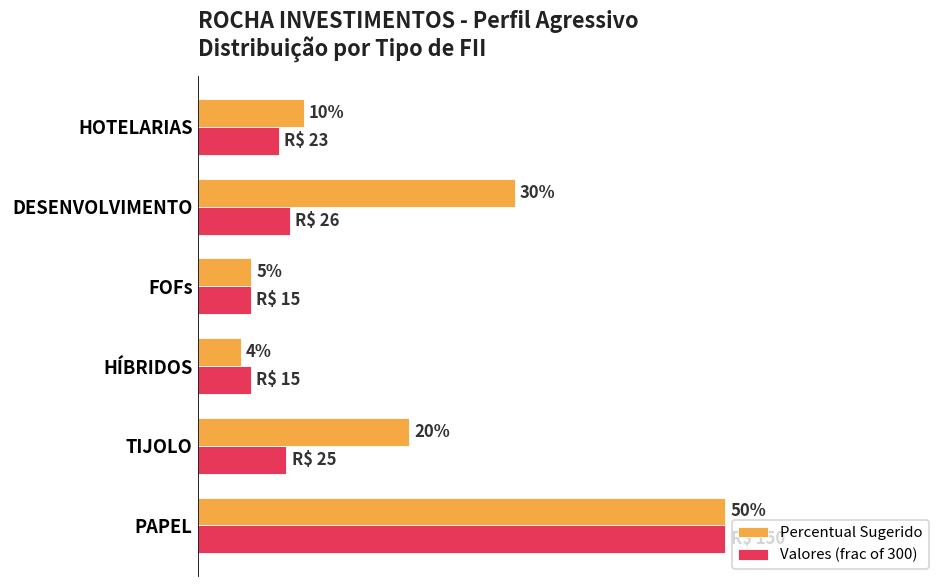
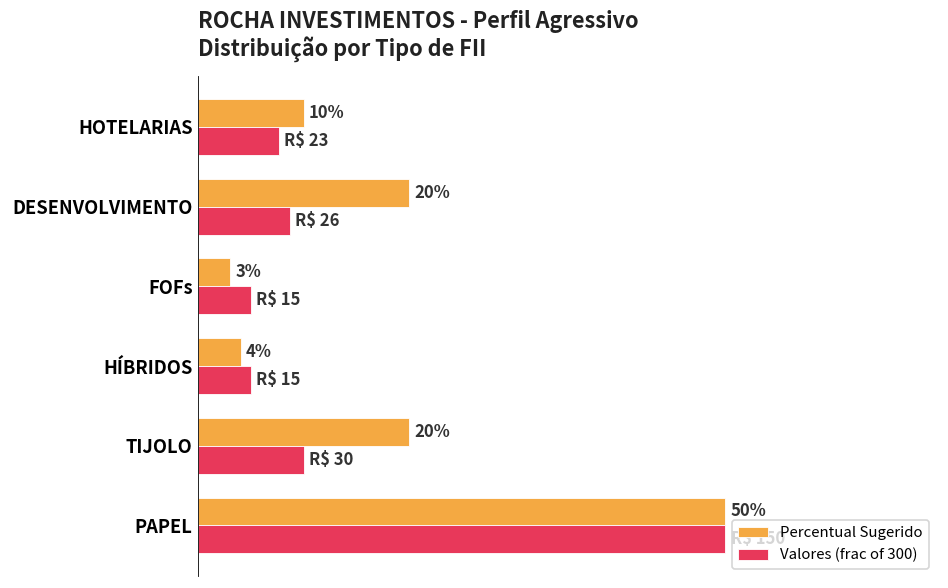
  {
    "Percentual Sugerido": {
      "HOTELARIAS": "10%",
-     "DESENVOLVIMENTO": "30%",
-     "FOFs": "5%",
+     "DESENVOLVIMENTO": "20%",
+     "FOFs": "3%",
      "HÍBRIDOS": "4%",
      "TIJOLO": "20%"
    },
    "Valores (frac of 300)": {
-     "TIJOLO": "25"
+     "TIJOLO": "30"
    }
  }
